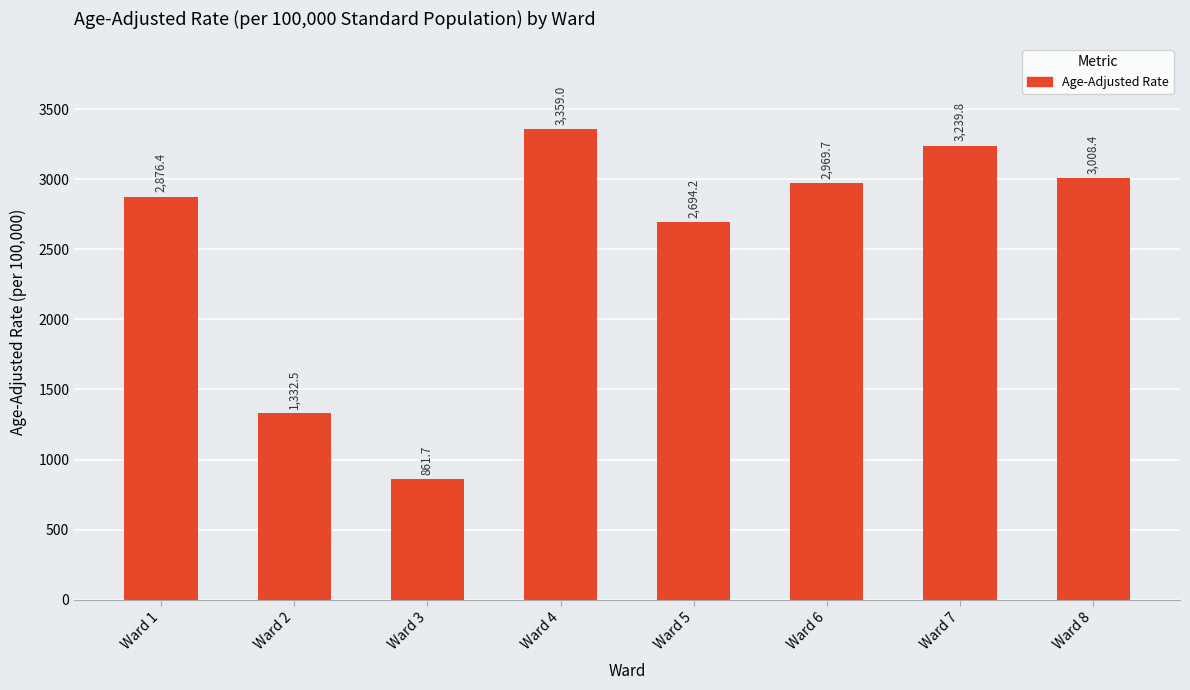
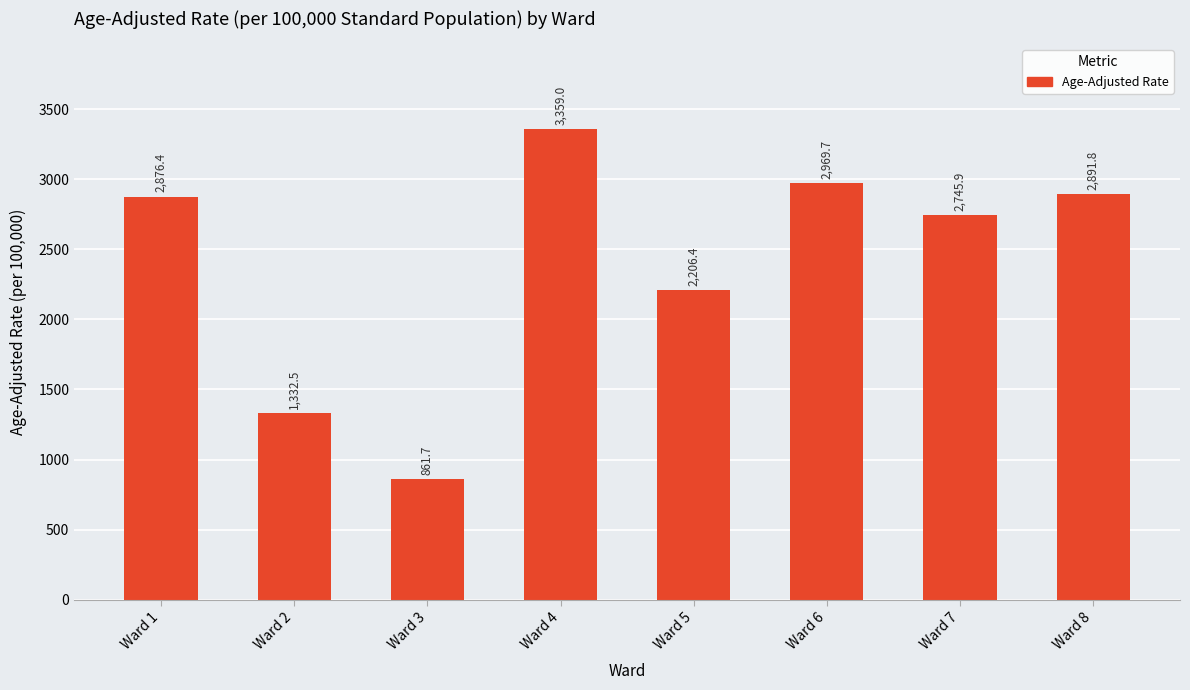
  {
    "Ward 1": "2,876.4",
    "Ward 2": "1,332.5",
    "Ward 3": "861.7",
    "Ward 4": "3,359.0",
-   "Ward 5": "2,694.2",
+   "Ward 5": "2,206.4",
    "Ward 6": "2,969.7",
-   "Ward 7": "3,239.8",
-   "Ward 8": "3,008.4"
+   "Ward 7": "2,745.9",
+   "Ward 8": "2,891.8"
  }
